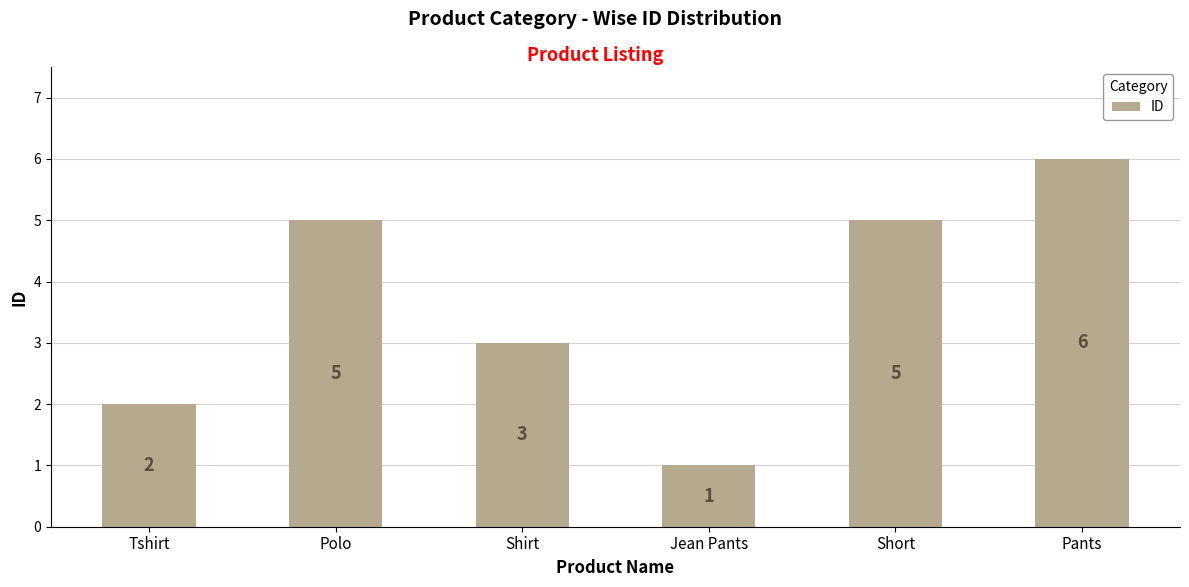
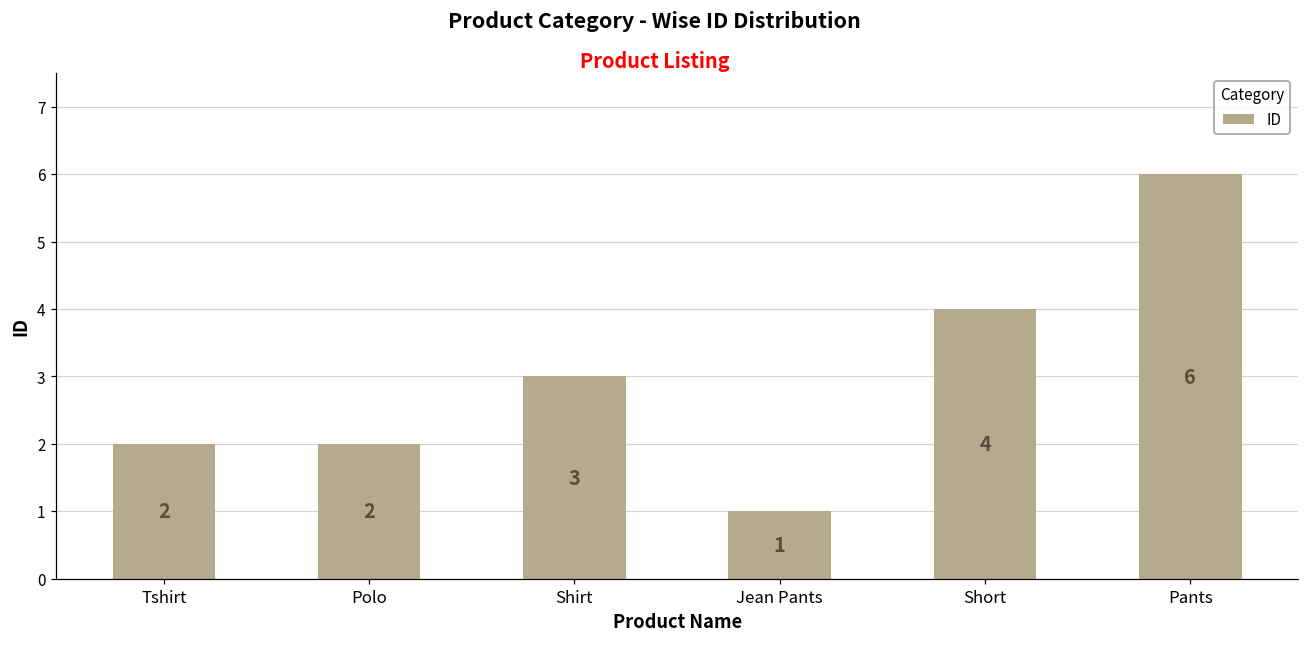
  {
    "Tshirt": 2,
-   "Polo": 5,
+   "Polo": 2,
    "Shirt": 3,
    "Jean Pants": 1,
-   "Short": 5,
+   "Short": 4,
    "Pants": 6
  }
